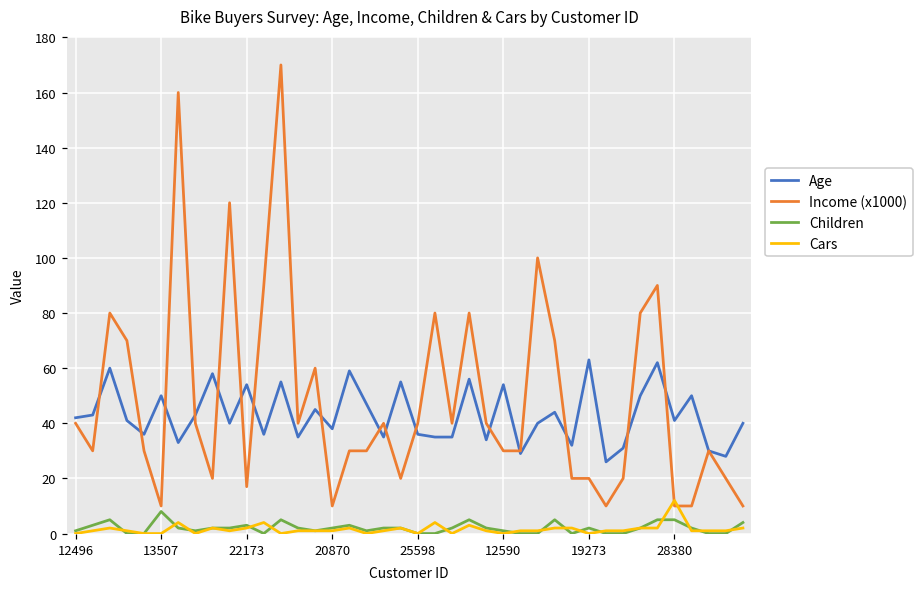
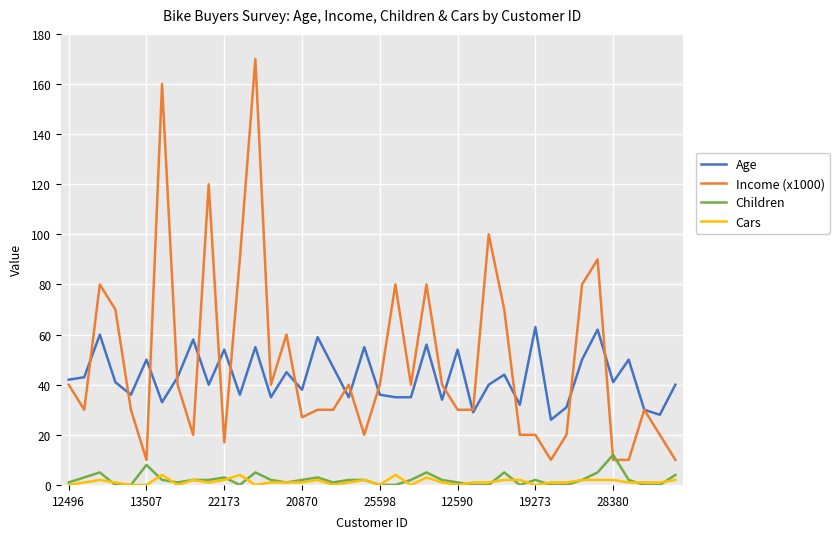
  {
    "Age": {
      "12496": 42,
      "13507": 50,
      "22173": 54,
      "20870": 38,
      "25598": 36,
      "12590": 54,
      "19273": 63,
      "28380": 41
    },
    "Income (x1000)": {
      "12496": 40,
      "13507": 10,
      "22173": 17,
-     "20870": 10,
+     "20870": 27,
      "25598": 40,
      "12590": 30,
      "19273": 20,
      "28380": 10
    },
    "Children": {
      "13507": 8,
      "19273": 2,
-     "28380": 5
+     "28380": 12
    },
    "Cars": {
      "13507": 0,
      "19273": 0,
-     "28380": 12
+     "28380": 2
    }
  }
